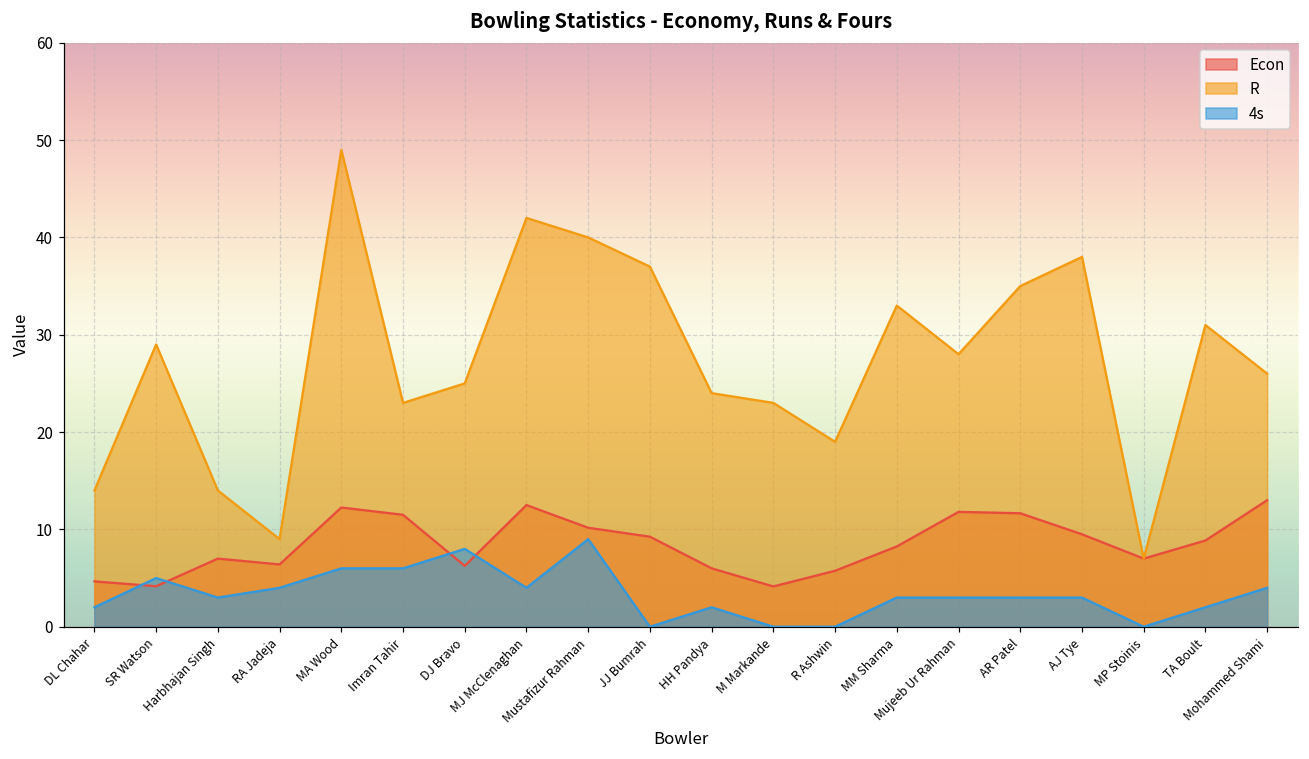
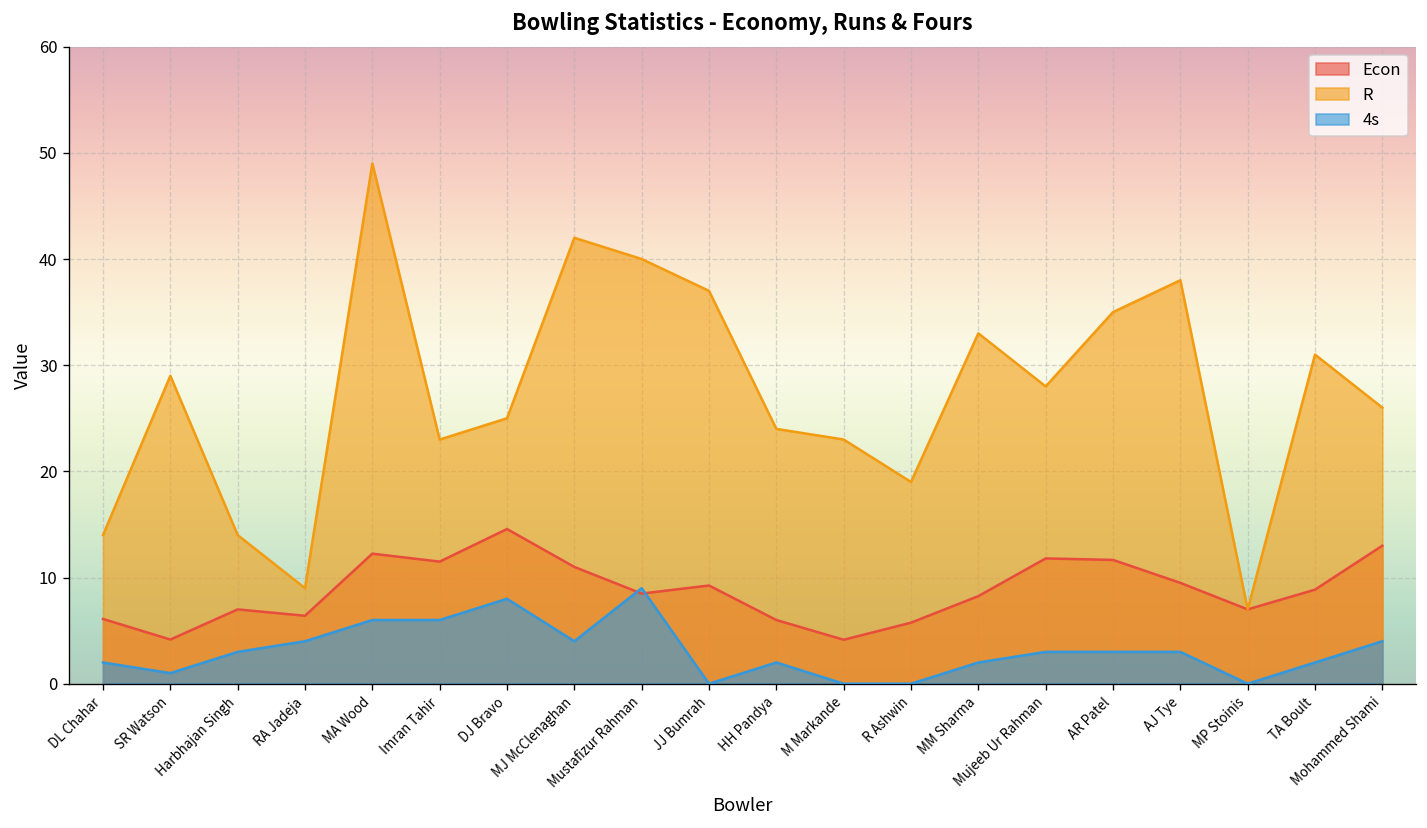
  {
    "Econ": {
-     "DL Chahar": 5,
+     "DL Chahar": 6,
      "SR Watson": 4,
      "Harbhajan Singh": 7,
      "RA Jadeja": 6,
      "MA Wood": 12,
      "Imran Tahir": 12,
-     "DJ Bravo": 6,
-     "MJ McClenaghan": 13,
-     "Mustafizur Rahman": 10,
+     "DJ Bravo": 15,
+     "MJ McClenaghan": 11,
+     "Mustafizur Rahman": 8,
      "JJ Bumrah": 9,
      "HH Pandya": 6,
      "M Markande": 4,
      "R Ashwin": 6,
      "MM Sharma": 8,
      "Mujeeb Ur Rahman": 12,
      "AR Patel": 12,
      "AJ Tye": 10,
      "TA Boult": 9,
      "Mohammed Shami": 13
    },
    "R": {
      "DL Chahar": 14,
      "SR Watson": 29,
      "Harbhajan Singh": 14,
      "RA Jadeja": 9,
      "MA Wood": 49,
      "Imran Tahir": 23,
      "DJ Bravo": 25,
      "MJ McClenaghan": 42,
      "Mustafizur Rahman": 40,
      "JJ Bumrah": 37,
      "HH Pandya": 24,
      "M Markande": 23,
      "R Ashwin": 19,
      "MM Sharma": 33,
      "Mujeeb Ur Rahman": 28,
      "AR Patel": 35,
      "AJ Tye": 38,
      "TA Boult": 31,
      "Mohammed Shami": 26
    },
    "4s": {
      "DL Chahar": 2,
-     "SR Watson": 5,
+     "SR Watson": 1,
      "Harbhajan Singh": 3,
      "RA Jadeja": 4,
      "MA Wood": 6,
      "Imran Tahir": 6,
      "DJ Bravo": 8,
      "MJ McClenaghan": 4,
      "Mustafizur Rahman": 9,
      "JJ Bumrah": 0,
      "HH Pandya": 2,
      "M Markande": 0,
      "R Ashwin": 0,
-     "MM Sharma": 3,
+     "MM Sharma": 2,
      "Mujeeb Ur Rahman": 3,
      "AR Patel": 3,
      "AJ Tye": 3,
      "MP Stoinis": 0,
      "TA Boult": 2,
      "Mohammed Shami": 4
    }
  }
